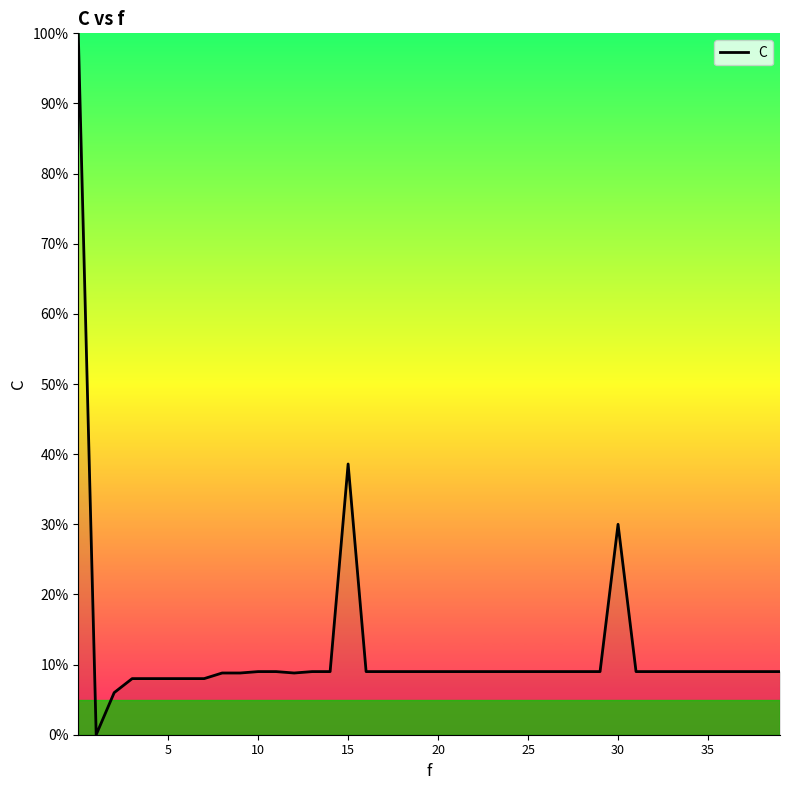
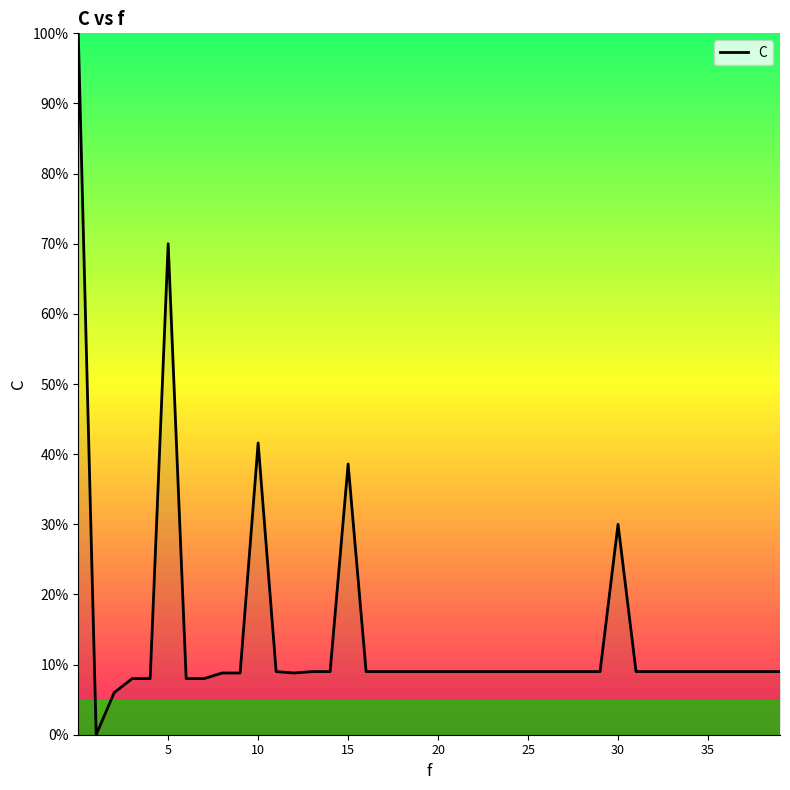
  {
-   "5": "8%",
-   "10": "9%",
+   "5": "70%",
+   "10": "42%",
    "15": "39%",
    "20": "9%",
    "25": "9%",
    "30": "30%",
    "35": "9%"
  }
